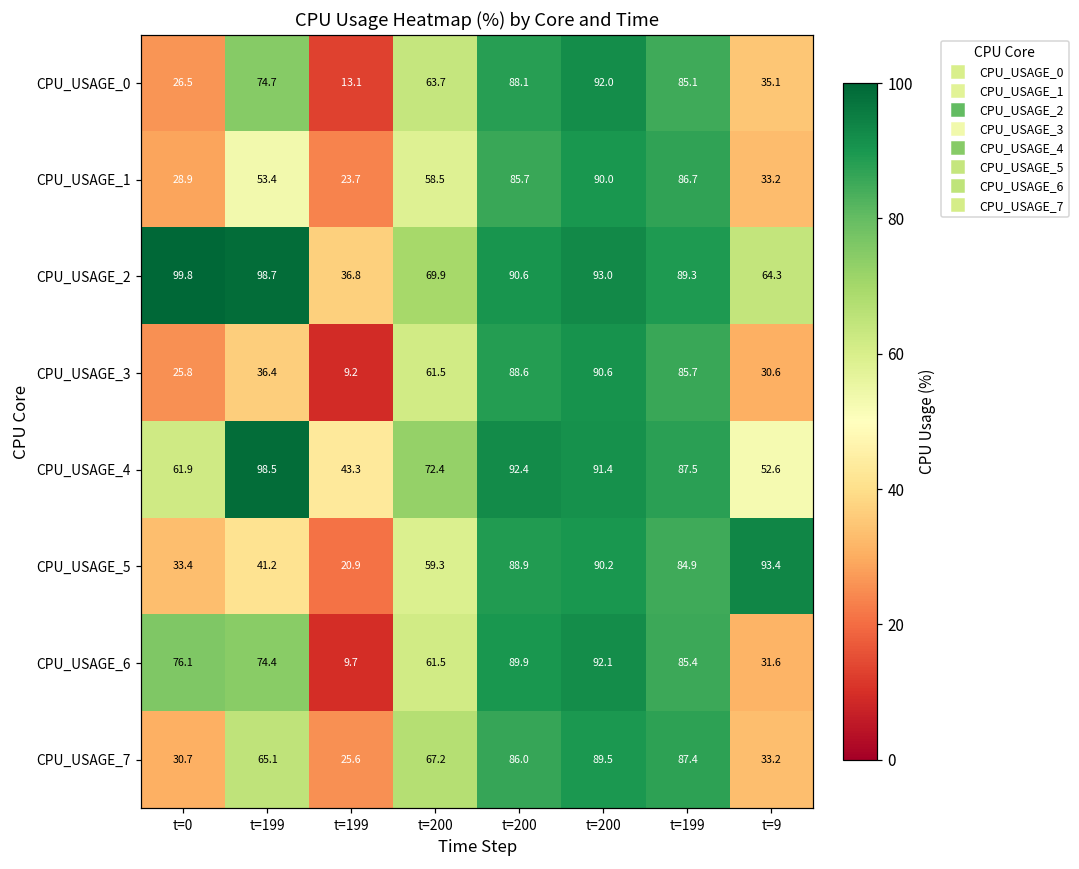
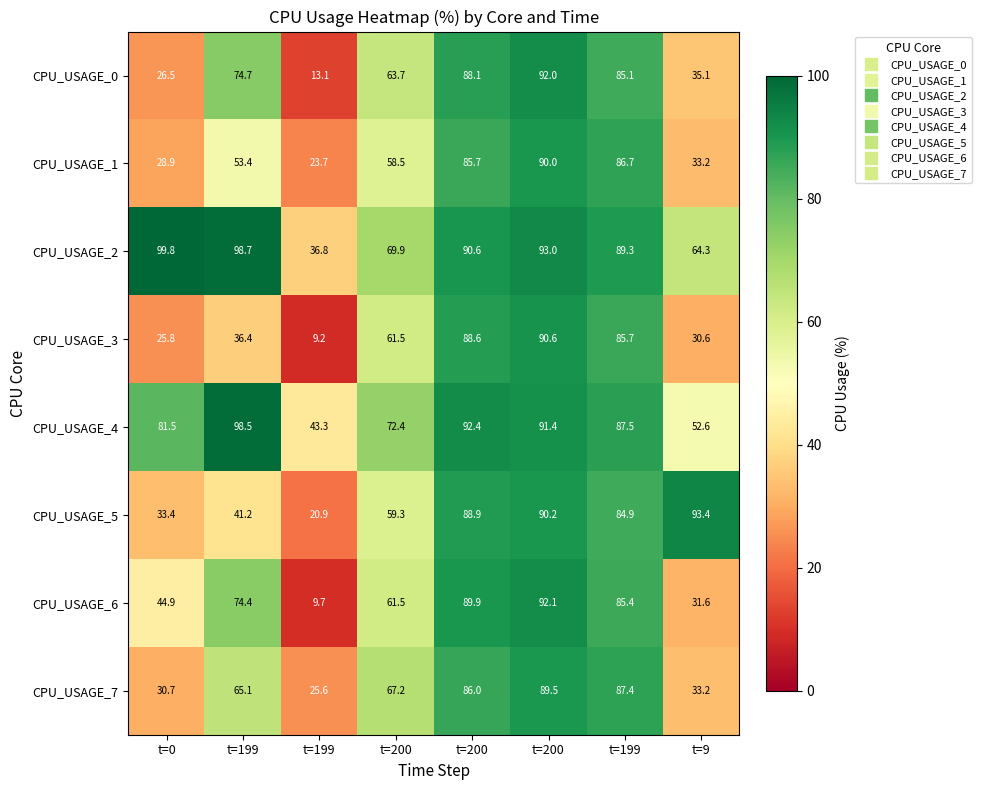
  {
    "CPU_USAGE_0": {
      "t=0": 26.5,
      "t=9": 35.1
    },
    "CPU_USAGE_1": {
      "t=0": 28.9,
      "t=9": 33.2
    },
    "CPU_USAGE_2": {
      "t=0": 99.8,
      "t=9": 64.3
    },
    "CPU_USAGE_3": {
      "t=0": 25.8,
      "t=9": 30.6
    },
    "CPU_USAGE_4": {
-     "t=0": 61.9,
+     "t=0": 81.5,
      "t=9": 52.6
    },
    "CPU_USAGE_5": {
      "t=0": 33.4,
      "t=9": 93.4
    },
    "CPU_USAGE_6": {
-     "t=0": 76.1,
+     "t=0": 44.9,
      "t=9": 31.6
    },
    "CPU_USAGE_7": {
      "t=0": 30.7,
      "t=9": 33.2
    }
  }
